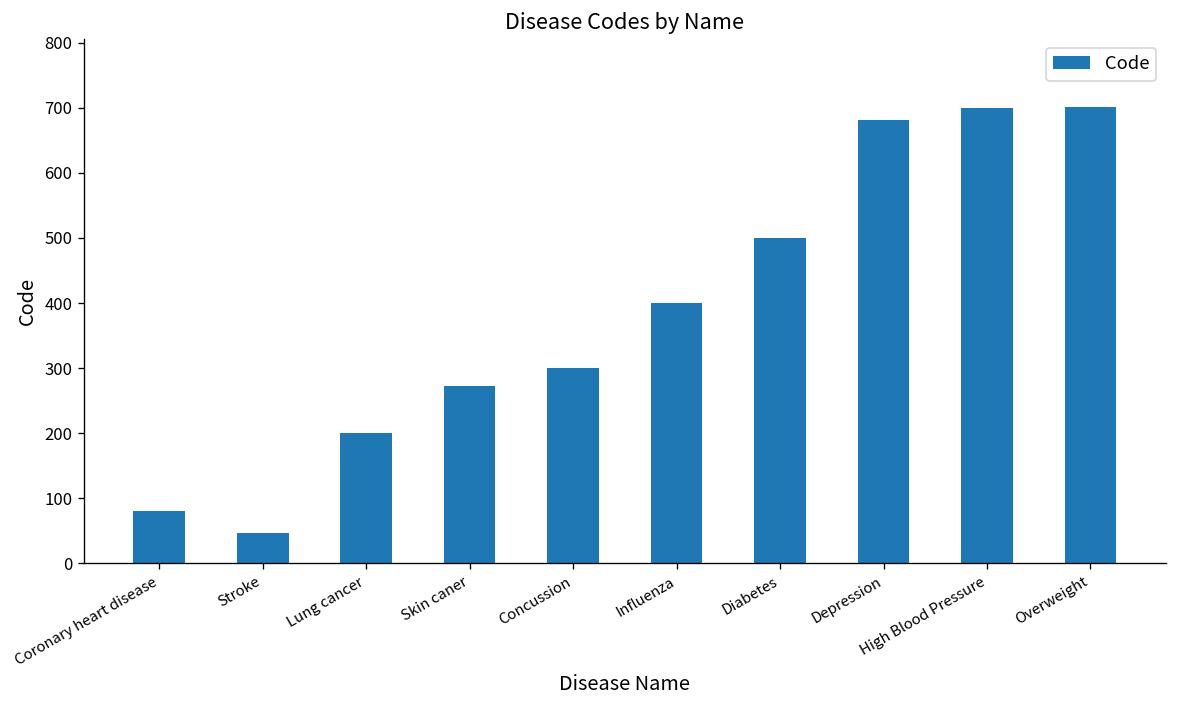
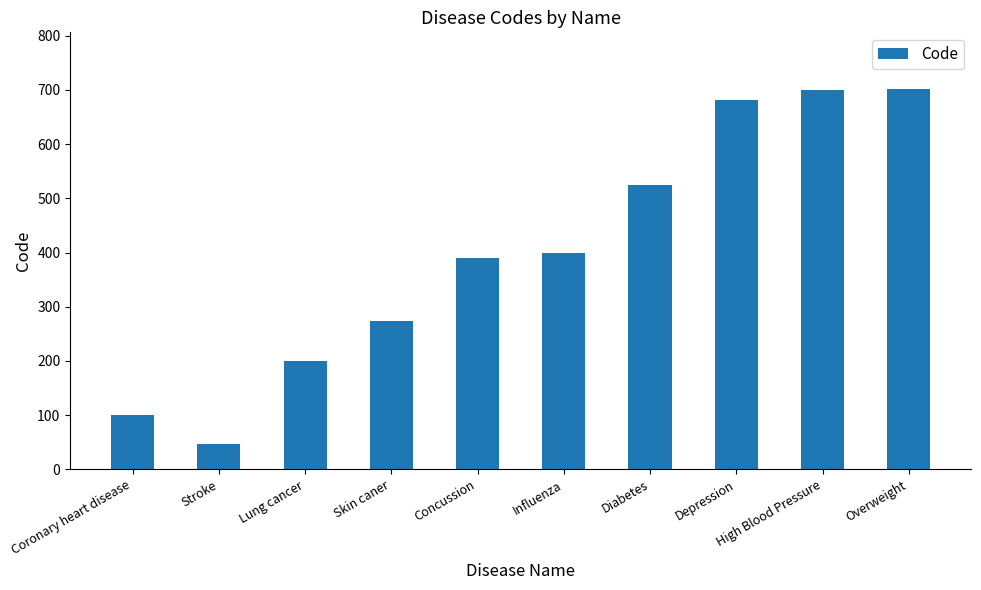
  {
-   "Coronary heart disease": 80,
+   "Coronary heart disease": 100,
    "Stroke": 50,
    "Lung cancer": 200,
    "Skin caner": 270,
-   "Concussion": 300,
+   "Concussion": 390,
    "Influenza": 400,
-   "Diabetes": 500,
+   "Diabetes": 530,
    "Depression": 680,
    "High Blood Pressure": 700,
    "Overweight": 700
  }
